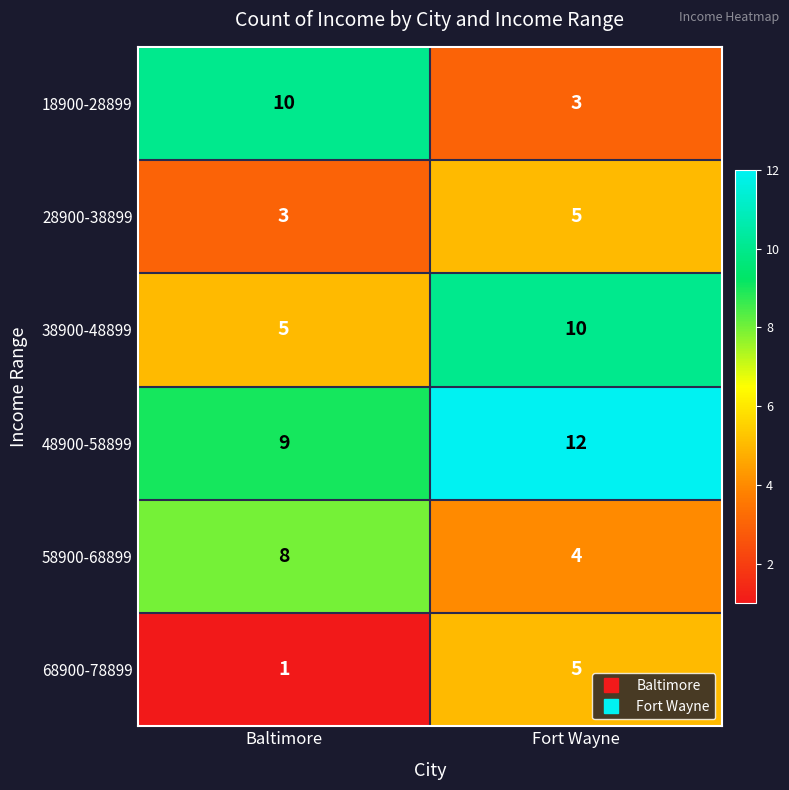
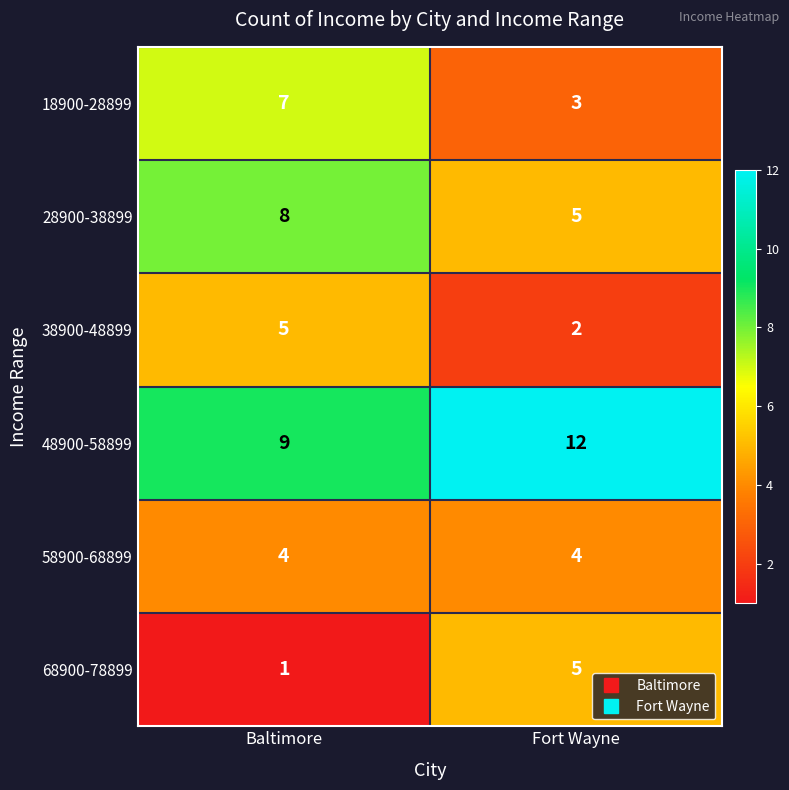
  {
    "18900-28899": {
-     "Baltimore": 10,
+     "Baltimore": 7,
      "Fort Wayne": 3
    },
    "28900-38899": {
-     "Baltimore": 3,
+     "Baltimore": 8,
      "Fort Wayne": 5
    },
    "38900-48899": {
      "Baltimore": 5,
-     "Fort Wayne": 10
+     "Fort Wayne": 2
    },
    "48900-58899": {
      "Baltimore": 9,
      "Fort Wayne": 12
    },
    "58900-68899": {
-     "Baltimore": 8,
+     "Baltimore": 4,
      "Fort Wayne": 4
    },
    "68900-78899": {
      "Baltimore": 1,
      "Fort Wayne": 5
    }
  }
